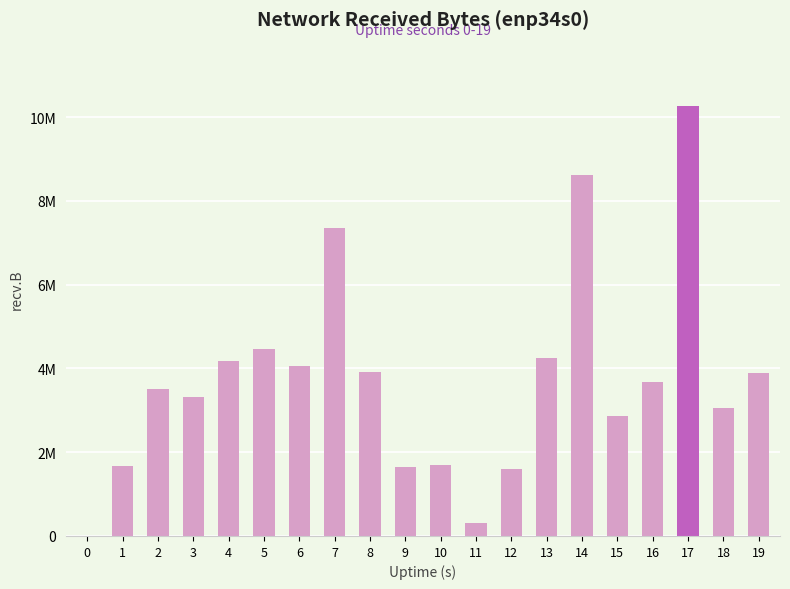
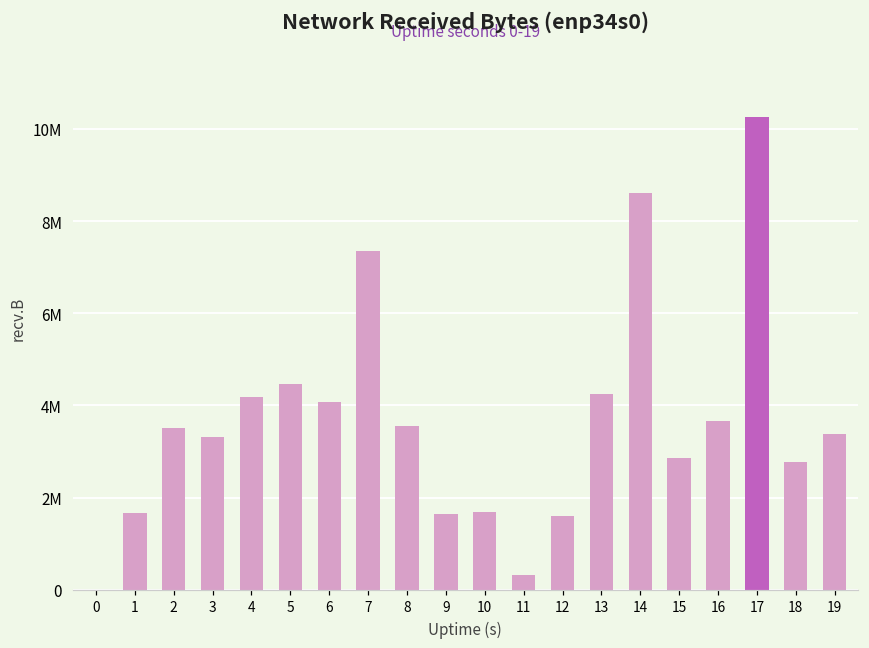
  {
    "0": 0,
    "1": 1700000,
    "2": 3500000,
    "3": 3300000,
    "4": 4200000,
    "5": 4500000,
    "6": 4100000,
    "7": 7300000,
-   "8": 3900000,
+   "8": 3500000,
    "9": 1700000,
    "10": 1700000,
    "11": 300000,
    "12": 1600000,
    "13": 4300000,
    "14": 8600000,
    "15": 2900000,
    "16": 3700000,
    "17": 10300000,
-   "18": 3100000,
-   "19": 3900000
+   "18": 2800000,
+   "19": 3400000
  }
